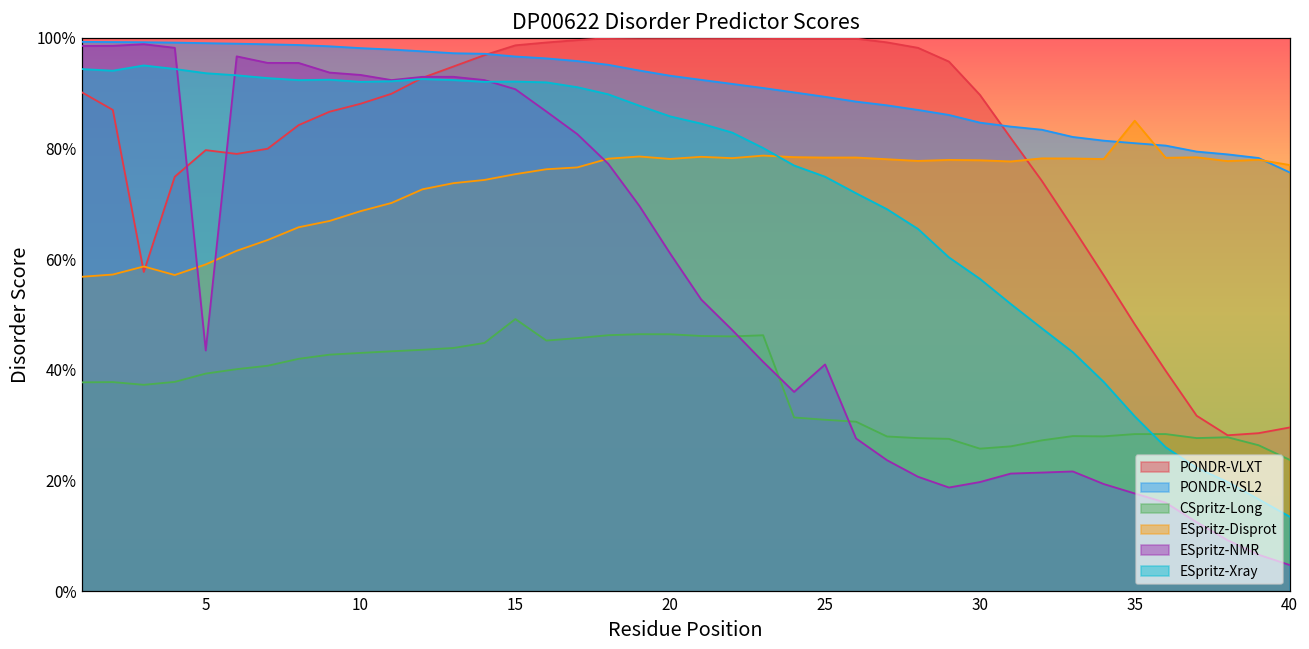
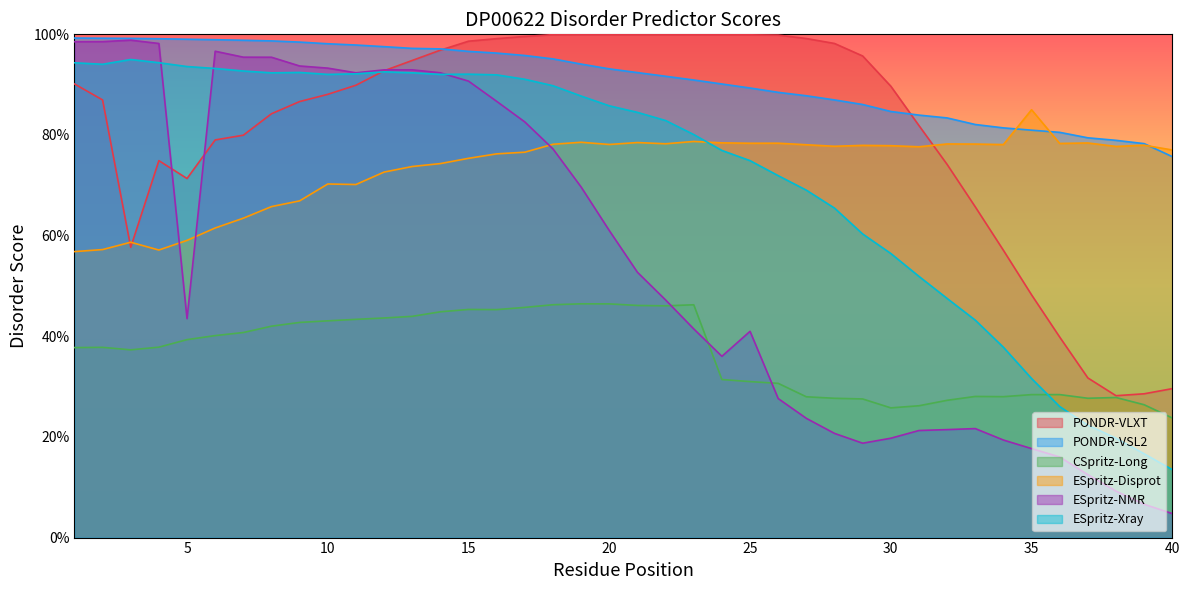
  {
    "PONDR-VLXT": {
-     "5": "80%",
+     "5": "71%",
      "10": "88%",
      "15": "99%",
      "20": "100%",
      "25": "100%",
      "30": "90%",
      "35": "48%",
      "40": "30%"
    },
    "CSpritz-Long": {
      "5": "39%",
      "10": "43%",
-     "15": "49%",
+     "15": "45%",
      "20": "46%",
      "25": "31%",
      "30": "26%",
      "35": "28%",
      "40": "24%"
    },
    "ESpritz-Disprot": {
      "5": "59%",
-     "10": "69%",
+     "10": "70%",
      "15": "75%",
      "20": "78%",
      "25": "78%",
      "30": "78%",
      "35": "85%",
      "40": "77%"
    },
    "ESpritz-NMR": {
      "5": "44%",
      "10": "93%",
      "15": "91%",
      "20": "61%",
      "25": "41%",
      "30": "20%",
      "35": "18%",
      "40": "5%"
    }
  }
